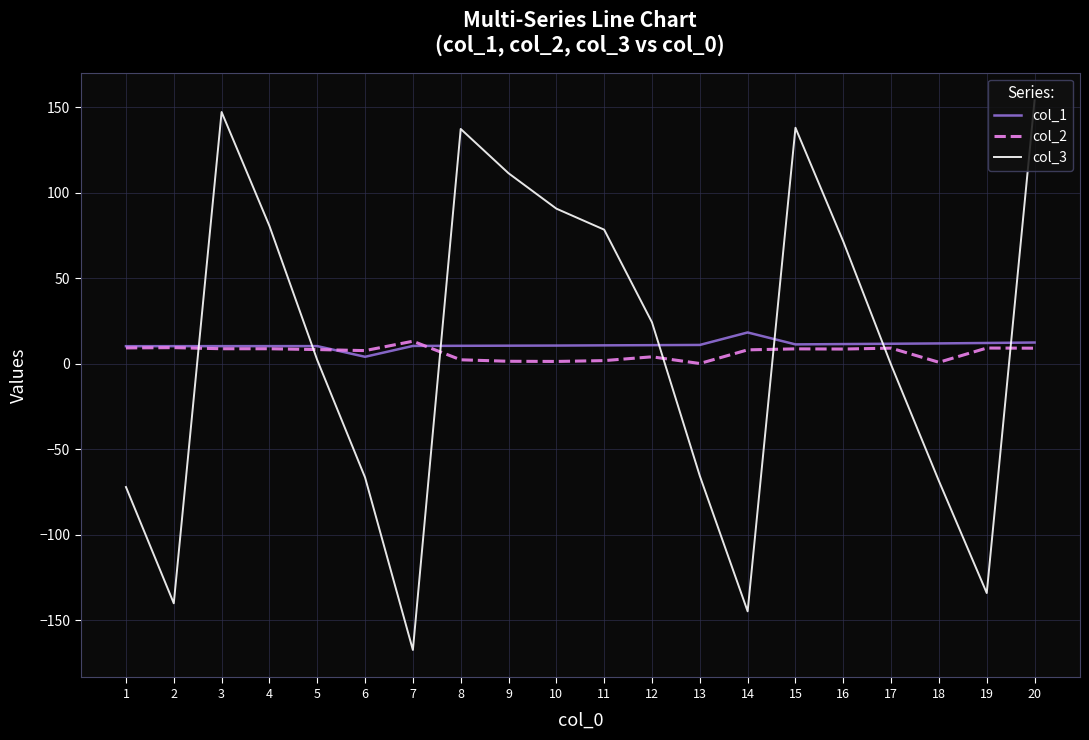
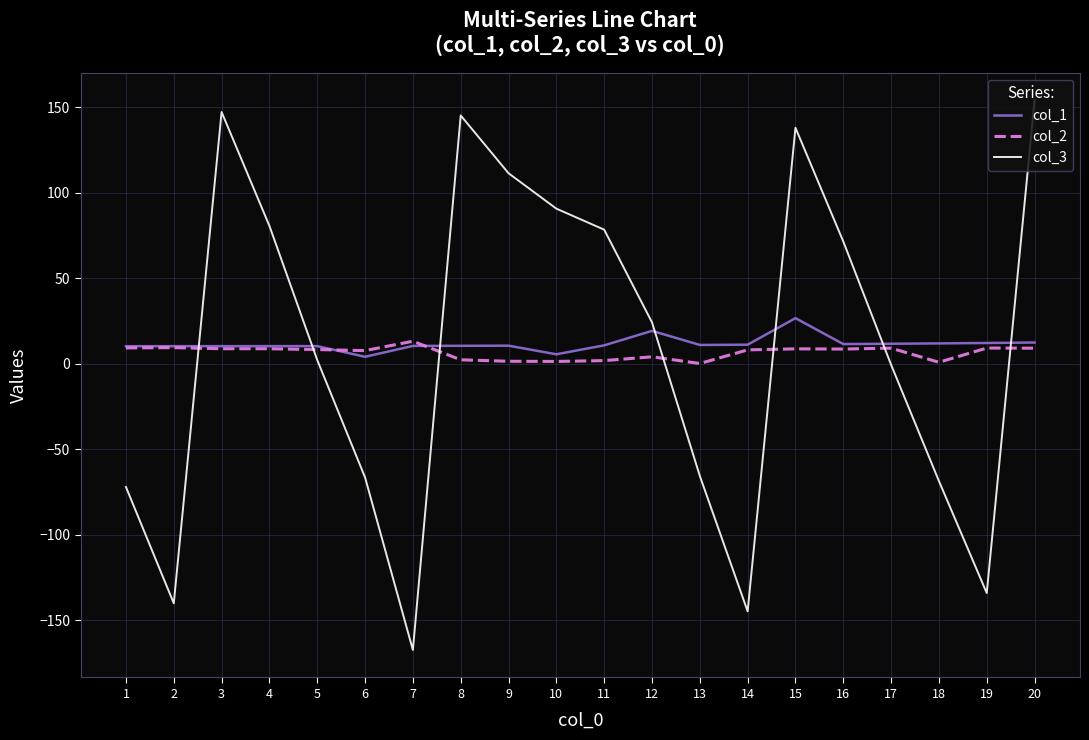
  {
    "col_1": {
      "3": 10,
      "4": 10,
      "5": 10,
      "6": 4,
      "7": 10,
      "8": 10,
      "9": 11,
-     "10": 11,
+     "10": 6,
      "11": 11,
-     "12": 11,
+     "12": 19,
      "13": 11,
-     "14": 18,
-     "15": 11,
+     "14": 11,
+     "15": 27,
      "16": 12,
      "17": 12,
      "18": 12,
      "19": 12,
      "20": 12
    },
    "col_2": {
      "3": 9,
      "4": 9,
      "5": 8,
      "6": 8,
      "7": 13,
      "8": 2,
      "9": 1,
      "10": 1,
      "11": 2,
      "12": 4,
      "13": 0,
      "14": 8,
      "15": 9,
      "16": 9,
      "17": 9,
      "18": 1,
      "19": 9,
      "20": 9
    },
    "col_3": {
      "1": -72,
      "2": -140,
      "3": 147,
      "4": 81,
      "5": 2,
      "6": -67,
      "7": -167,
-     "8": 137,
+     "8": 145,
      "9": 111,
      "10": 91,
      "11": 78,
      "12": 24,
      "13": -66,
      "14": -145,
      "15": 138,
      "16": 72,
      "17": -1,
      "18": -69,
      "19": -134
    }
  }
